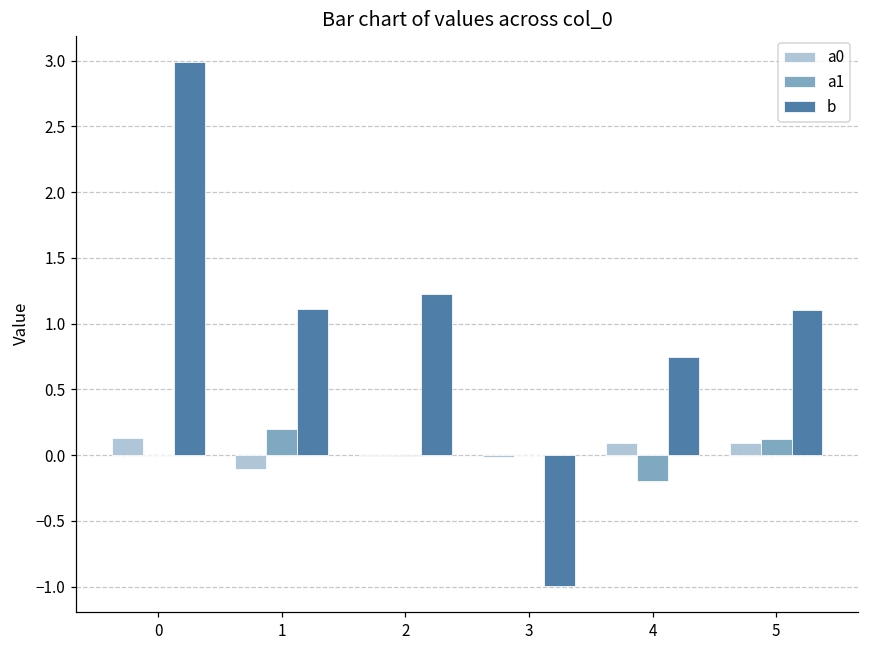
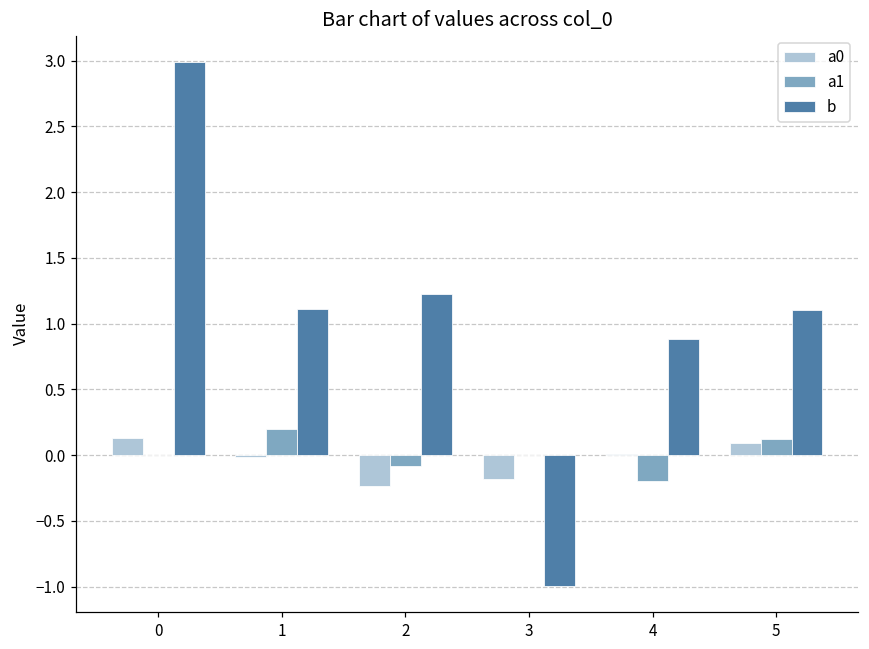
  {
    "a0": {
      "0": 0.13,
-     "1": -0.10,
-     "2": 0.00,
-     "3": -0.02,
-     "4": 0.09,
+     "1": -0.01,
+     "2": -0.23,
+     "3": -0.18,
+     "4": 0.01,
      "5": 0.09
    },
    "a1": {
      "1": 0.20,
-     "2": -0.01,
+     "2": -0.08,
      "4": -0.20,
      "5": 0.13
    },
    "b": {
      "0": 2.99,
      "1": 1.12,
      "2": 1.22,
      "3": -0.99,
-     "4": 0.75,
+     "4": 0.88,
      "5": 1.11
    }
  }
